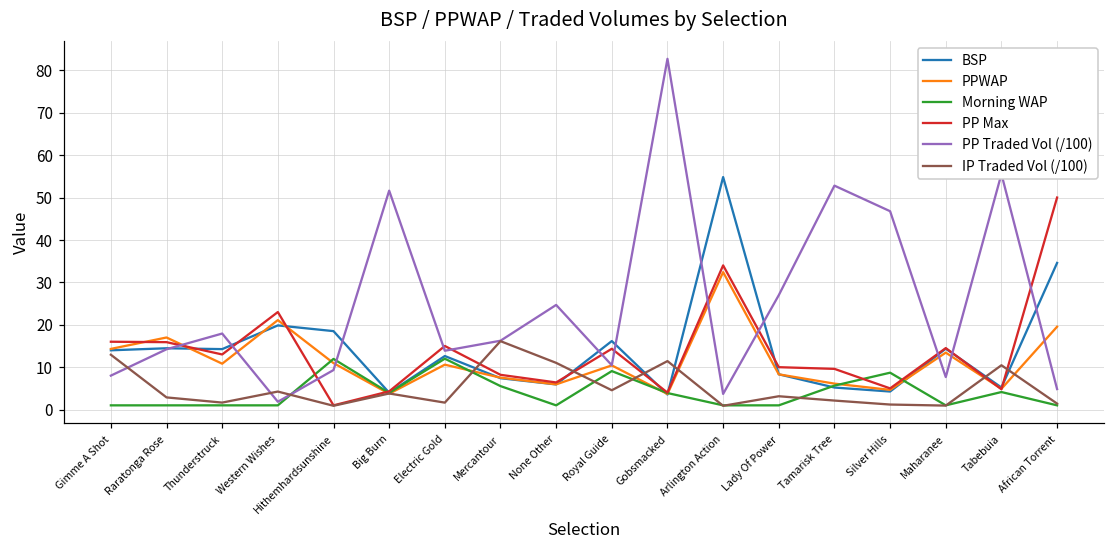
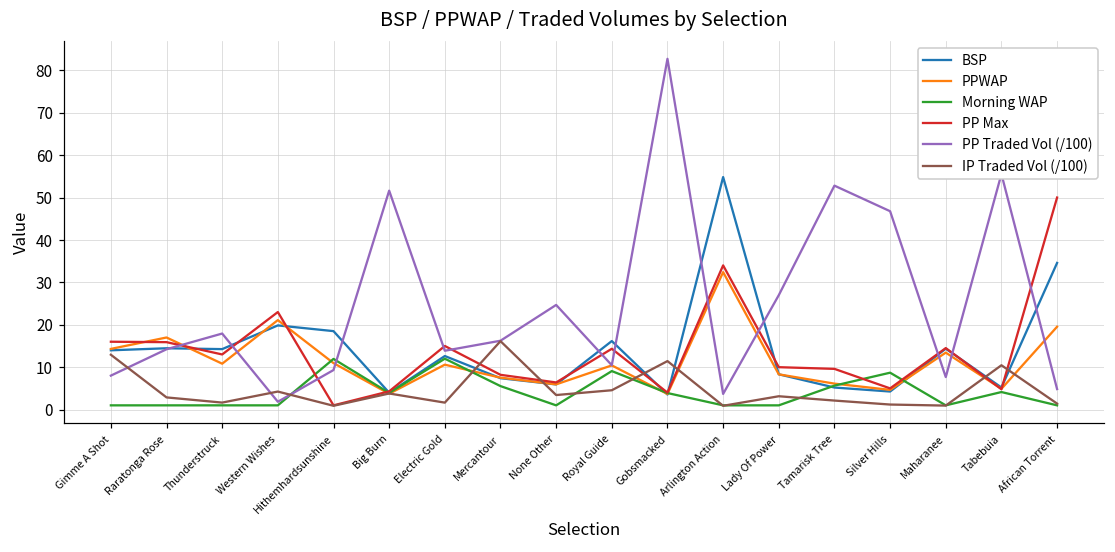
  {
    "BSP": {
      "Thunderstruck": 14,
      "Western Wishes": 20,
      "Hithemhardsunshine": 19,
      "Royal Guide": 16,
      "Arlington Action": 55,
      "African Torrent": 35
    },
    "PPWAP": {
      "Raratonga Rose": 17,
      "Thunderstruck": 11,
      "Western Wishes": 21,
      "Hithemhardsunshine": 11,
      "Electric Gold": 11,
      "Arlington Action": 32,
      "Maharanee": 13,
      "African Torrent": 20
    },
    "Morning WAP": {
      "Gimme A Shot": 1,
      "Raratonga Rose": 1,
      "Western Wishes": 1,
      "Hithemhardsunshine": 12,
      "Mercantour": 6,
      "None Other": 1,
      "Royal Guide": 9,
      "Lady Of Power": 1,
      "Silver Hills": 9,
      "Tabebuia": 4
    },
    "PP Max": {
      "Gimme A Shot": 16,
      "Raratonga Rose": 16,
      "Thunderstruck": 13,
      "Western Wishes": 23,
      "Electric Gold": 15,
      "Mercantour": 8,
      "Royal Guide": 14,
      "Arlington Action": 34,
      "Lady Of Power": 10,
      "Tamarisk Tree": 10,
      "African Torrent": 50
    },
    "PP Traded Vol (/100)": {
      "Gimme A Shot": 8,
      "Thunderstruck": 18,
      "Western Wishes": 2,
      "Hithemhardsunshine": 9,
      "Big Burn": 52,
      "Electric Gold": 14,
      "None Other": 25,
      "Gobsmacked": 83,
      "Arlington Action": 4,
      "Lady Of Power": 27,
      "Tamarisk Tree": 53,
      "Silver Hills": 47,
      "Maharanee": 8,
      "African Torrent": 5
    },
    "IP Traded Vol (/100)": {
      "Gimme A Shot": 13,
      "Raratonga Rose": 3,
      "Western Wishes": 4,
      "Electric Gold": 2,
-     "None Other": 11,
+     "None Other": 3,
      "Royal Guide": 5,
      "Gobsmacked": 11,
      "Lady Of Power": 3,
      "Tamarisk Tree": 2,
      "Silver Hills": 1,
      "Tabebuia": 10
    }
  }
